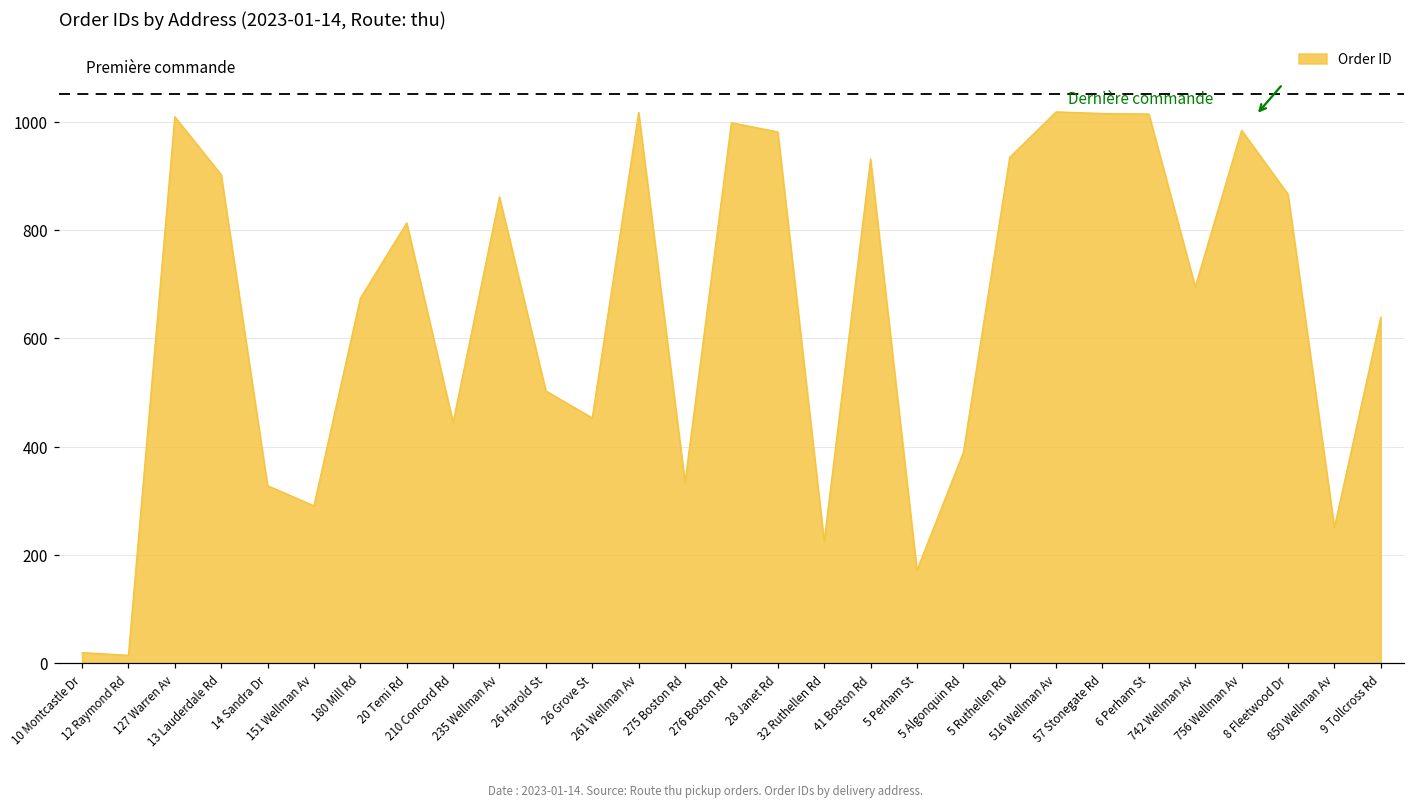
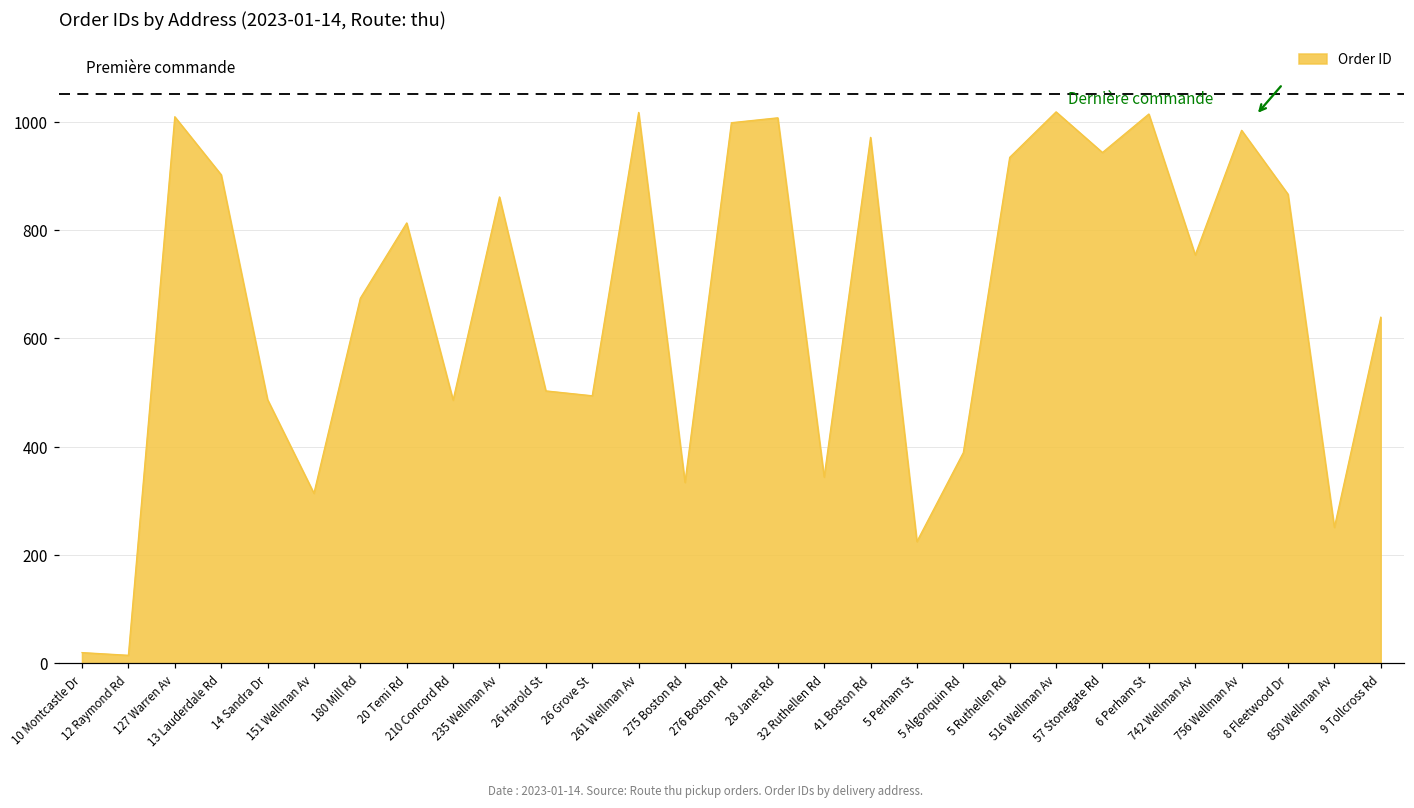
  {
    "10 Montcastle Dr": 20,
    "12 Raymond Rd": 20,
    "127 Warren Av": 1010,
    "13 Lauderdale Rd": 900,
-   "14 Sandra Dr": 330,
-   "151 Wellman Av": 290,
+   "14 Sandra Dr": 490,
+   "151 Wellman Av": 310,
    "180 Mill Rd": 670,
    "20 Temi Rd": 810,
-   "210 Concord Rd": 450,
+   "210 Concord Rd": 490,
    "235 Wellman Av": 860,
    "26 Harold St": 500,
-   "26 Grove St": 450,
+   "26 Grove St": 490,
    "261 Wellman Av": 1020,
    "275 Boston Rd": 330,
    "276 Boston Rd": 1000,
-   "28 Janet Rd": 980,
-   "32 Ruthellen Rd": 230,
-   "41 Boston Rd": 930,
-   "5 Perham St": 170,
+   "28 Janet Rd": 1010,
+   "32 Ruthellen Rd": 340,
+   "41 Boston Rd": 970,
+   "5 Perham St": 230,
    "5 Algonquin Rd": 390,
    "5 Ruthellen Rd": 930,
    "516 Wellman Av": 1020,
-   "57 Stonegate Rd": 1020,
+   "57 Stonegate Rd": 940,
    "6 Perham St": 1010,
-   "742 Wellman Av": 700,
+   "742 Wellman Av": 750,
    "756 Wellman Av": 980,
    "8 Fleetwood Dr": 870,
    "850 Wellman Av": 250,
    "9 Tollcross Rd": 640
  }
